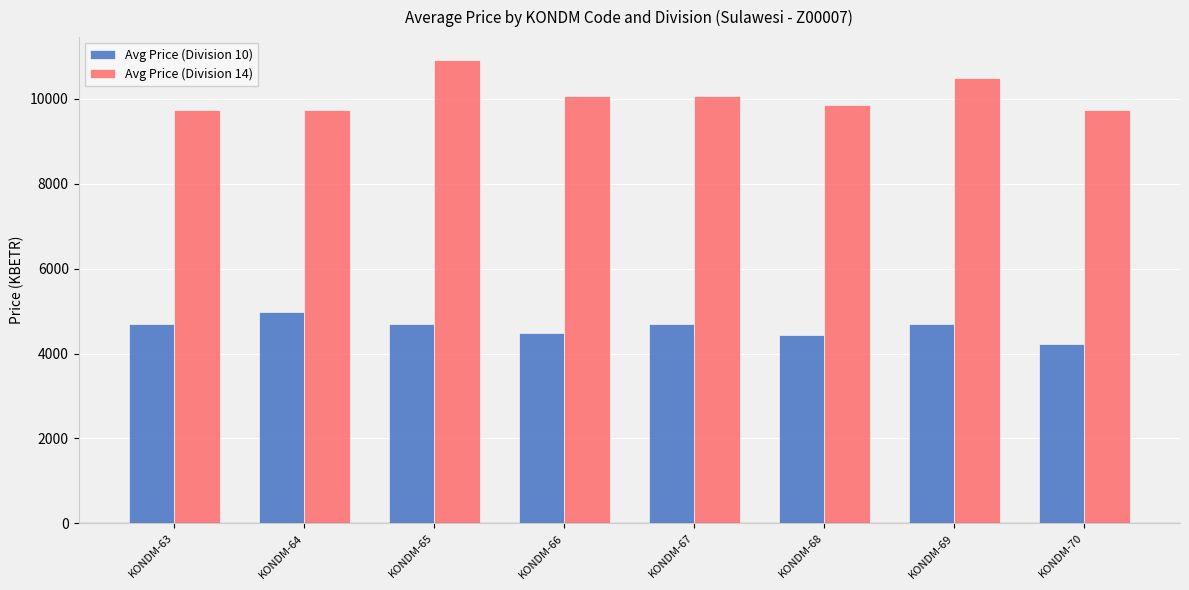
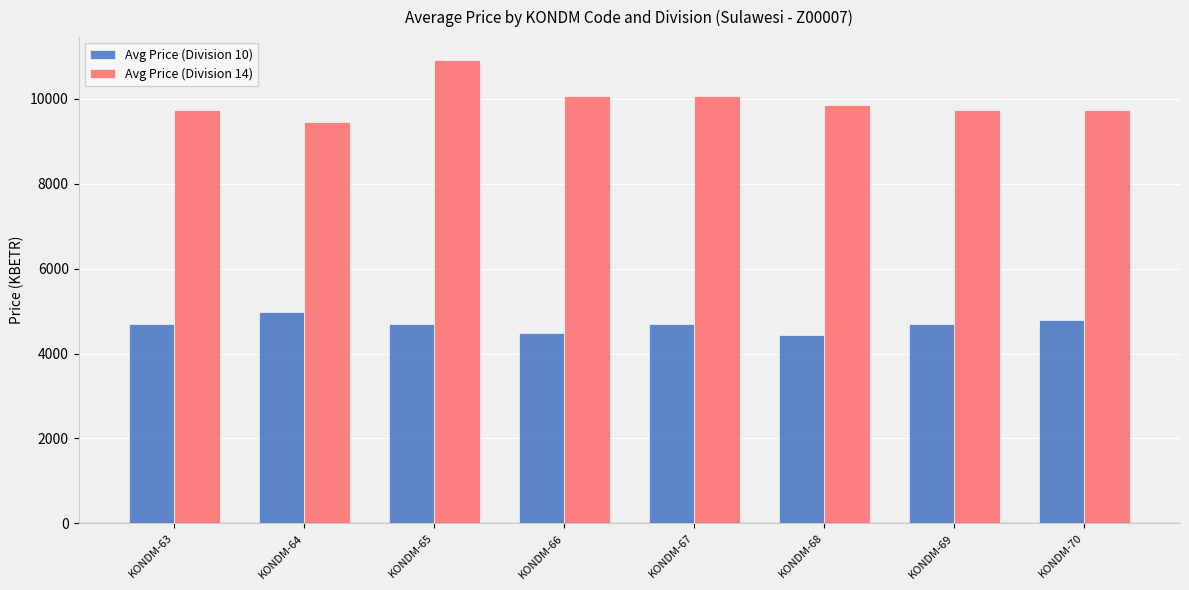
  {
    "Avg Price (Division 10)": {
      "KONDM-63": 4700,
      "KONDM-64": 5000,
      "KONDM-65": 4700,
      "KONDM-66": 4500,
      "KONDM-67": 4700,
      "KONDM-68": 4400,
      "KONDM-69": 4700,
-     "KONDM-70": 4200
+     "KONDM-70": 4800
    },
    "Avg Price (Division 14)": {
      "KONDM-63": 9700,
-     "KONDM-64": 9700,
+     "KONDM-64": 9500,
      "KONDM-65": 10900,
      "KONDM-66": 10100,
      "KONDM-67": 10100,
      "KONDM-68": 9900,
-     "KONDM-69": 10500,
+     "KONDM-69": 9700,
      "KONDM-70": 9700
    }
  }
